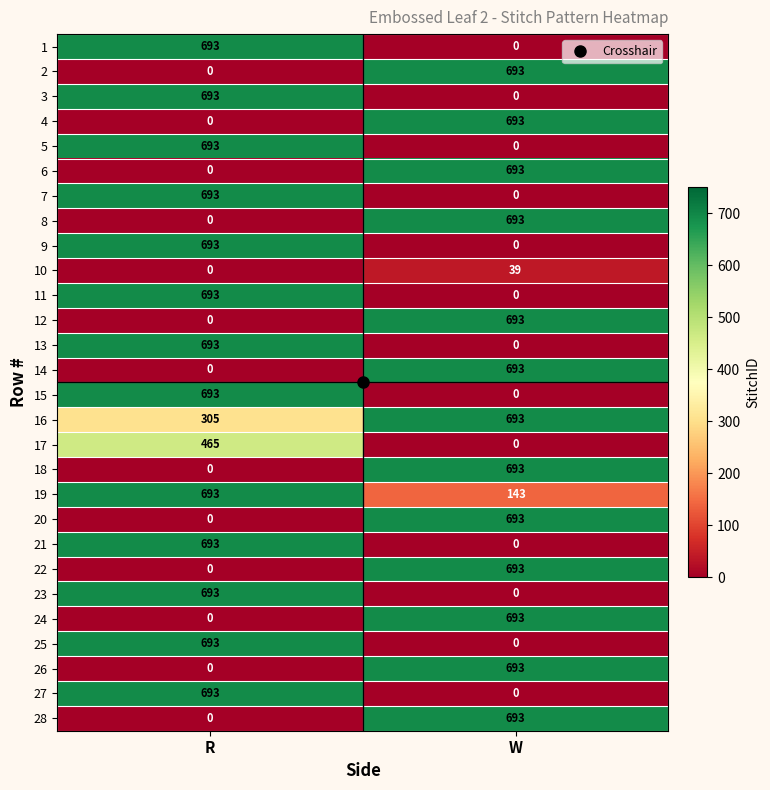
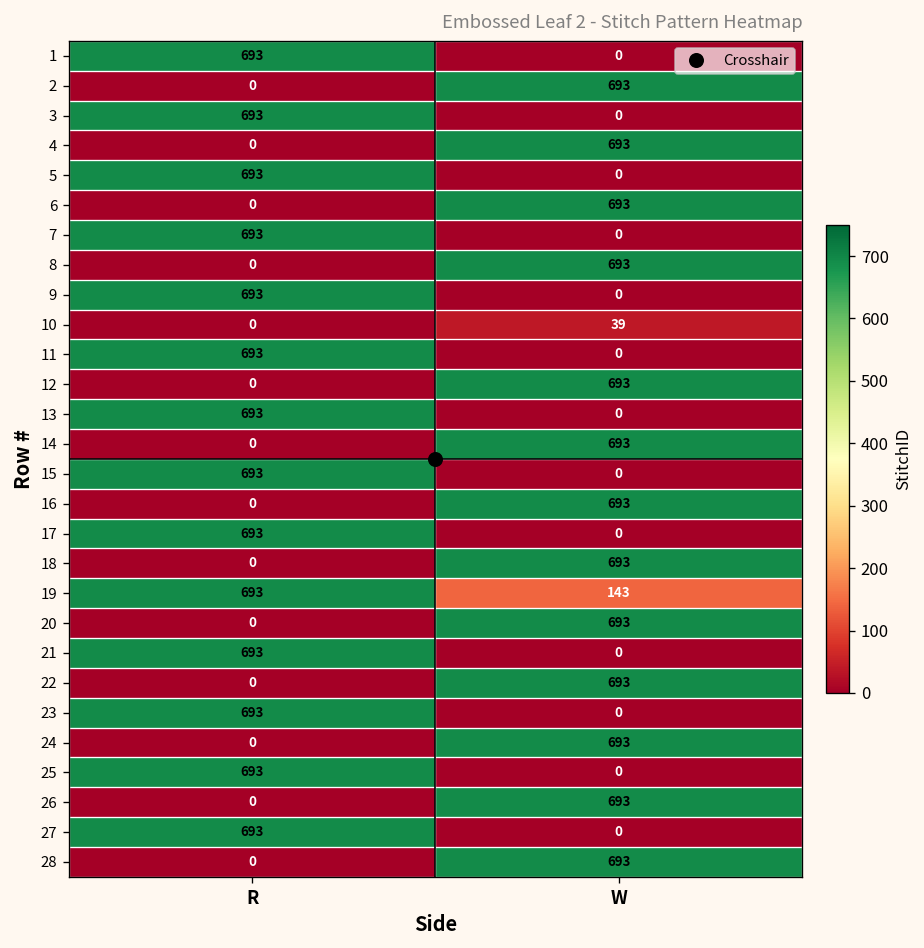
  {
    "1": {
      "R": 693,
      "W": 0
    },
    "2": {
      "R": 0,
      "W": 693
    },
    "3": {
      "R": 693,
      "W": 0
    },
    "4": {
      "R": 0,
      "W": 693
    },
    "5": {
      "R": 693,
      "W": 0
    },
    "6": {
      "R": 0,
      "W": 693
    },
    "7": {
      "R": 693,
      "W": 0
    },
    "8": {
      "R": 0,
      "W": 693
    },
    "9": {
      "R": 693,
      "W": 0
    },
    "10": {
      "R": 0,
      "W": 39
    },
    "11": {
      "R": 693,
      "W": 0
    },
    "12": {
      "R": 0,
      "W": 693
    },
    "13": {
      "R": 693,
      "W": 0
    },
    "14": {
      "R": 0,
      "W": 693
    },
    "15": {
      "R": 693,
      "W": 0
    },
    "16": {
-     "R": 305,
+     "R": 0,
      "W": 693
    },
    "17": {
-     "R": 465,
+     "R": 693,
      "W": 0
    },
    "18": {
      "R": 0,
      "W": 693
    },
    "19": {
      "R": 693,
      "W": 143
    },
    "20": {
      "R": 0,
      "W": 693
    },
    "21": {
      "R": 693,
      "W": 0
    },
    "22": {
      "R": 0,
      "W": 693
    },
    "23": {
      "R": 693,
      "W": 0
    },
    "24": {
      "R": 0,
      "W": 693
    },
    "25": {
      "R": 693,
      "W": 0
    },
    "26": {
      "R": 0,
      "W": 693
    },
    "27": {
      "R": 693,
      "W": 0
    },
    "28": {
      "R": 0,
      "W": 693
    }
  }
